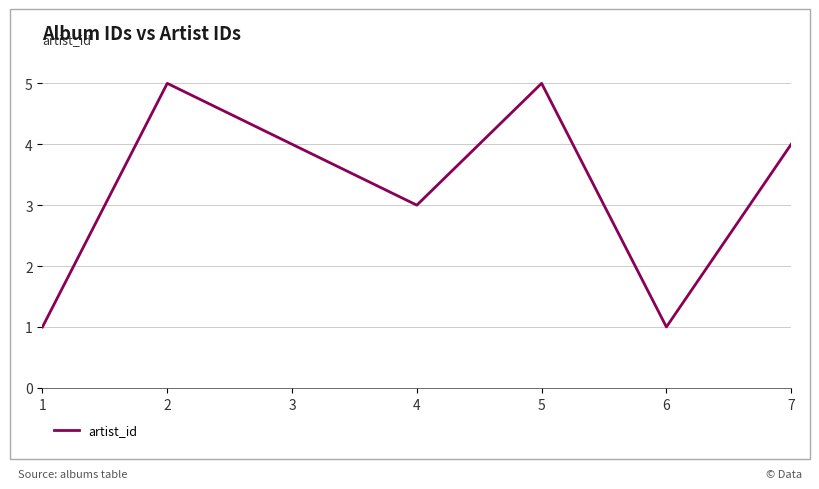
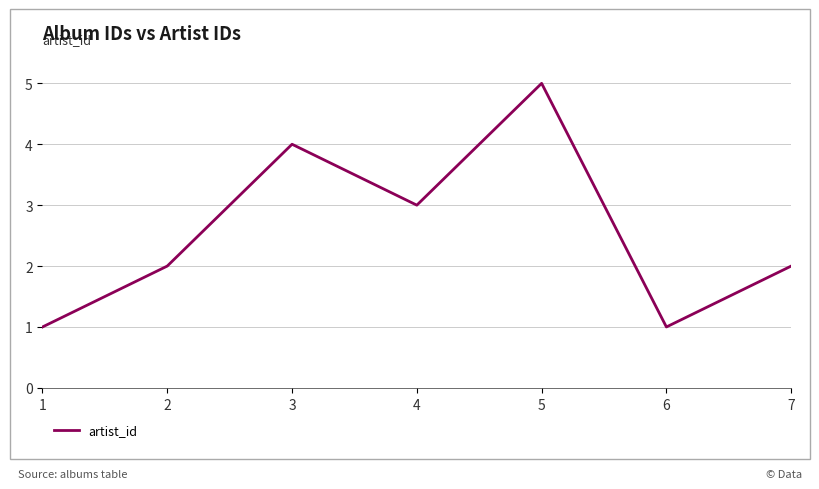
  {
    "1": 1,
-   "2": 5,
+   "2": 2,
    "3": 4,
    "4": 3,
    "5": 5,
    "6": 1,
-   "7": 4
+   "7": 2
  }
